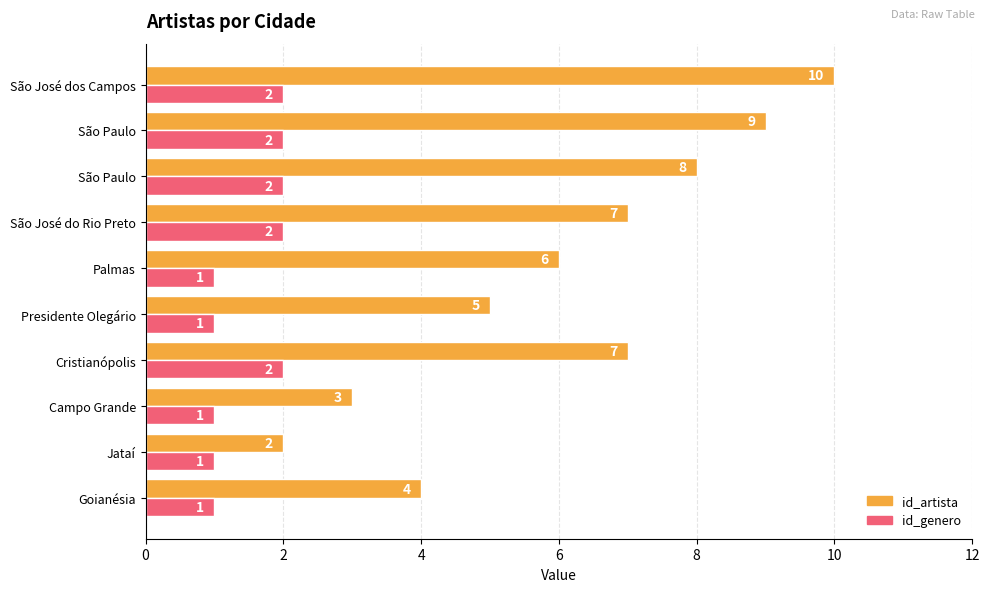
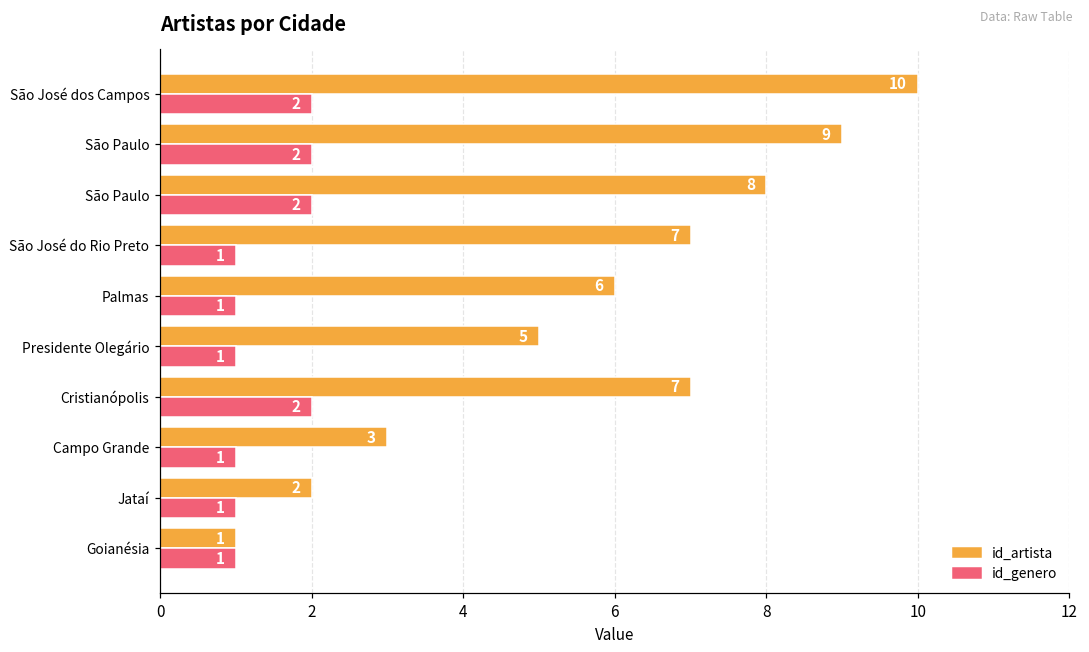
  {
    "id_artista": {
      "São José dos Campos": 10,
      "São José do Rio Preto": 7,
      "Palmas": 6,
      "Presidente Olegário": 5,
      "Cristianópolis": 7,
      "Campo Grande": 3,
      "Jataí": 2,
-     "Goianésia": 4
+     "Goianésia": 1
    },
    "id_genero": {
      "São José dos Campos": 2,
-     "São José do Rio Preto": 2,
+     "São José do Rio Preto": 1,
      "Palmas": 1,
      "Presidente Olegário": 1,
      "Cristianópolis": 2,
      "Campo Grande": 1,
      "Jataí": 1,
      "Goianésia": 1
    }
  }
